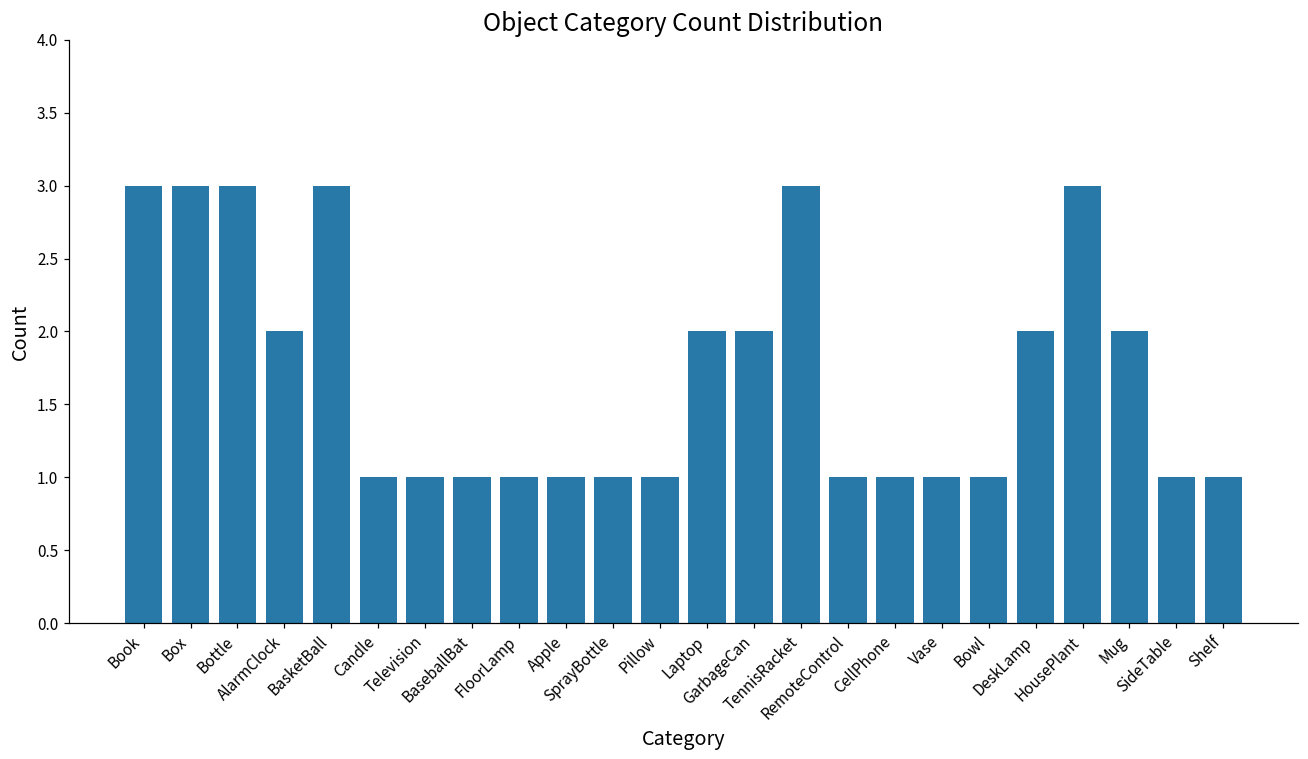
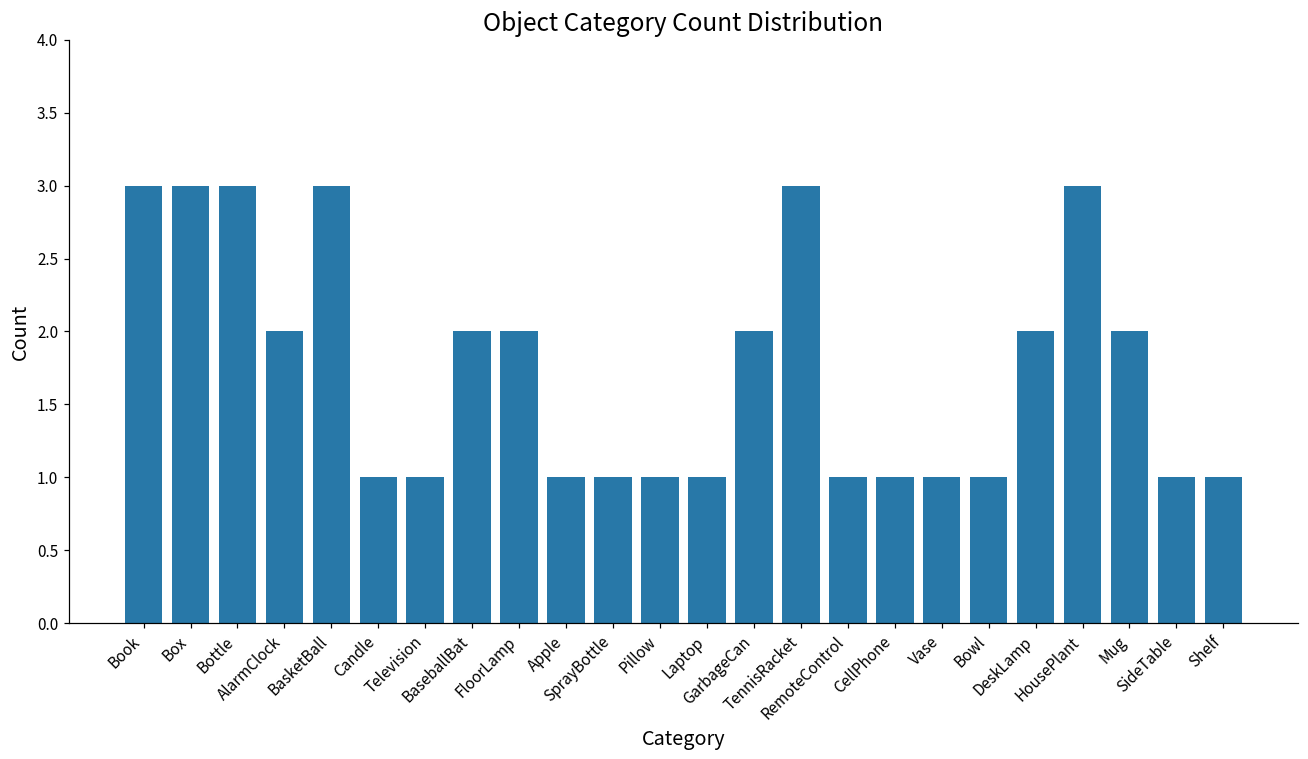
  {
    "Book": 3,
    "Box": 3,
    "Bottle": 3,
    "AlarmClock": 2,
    "BasketBall": 3,
    "Candle": 1,
    "Television": 1,
-   "BaseballBat": 1,
-   "FloorLamp": 1,
+   "BaseballBat": 2,
+   "FloorLamp": 2,
    "Apple": 1,
    "SprayBottle": 1,
    "Pillow": 1,
-   "Laptop": 2,
+   "Laptop": 1,
    "GarbageCan": 2,
    "TennisRacket": 3,
    "RemoteControl": 1,
    "CellPhone": 1,
    "Vase": 1,
    "Bowl": 1,
    "DeskLamp": 2,
    "HousePlant": 3,
    "Mug": 2,
    "SideTable": 1,
    "Shelf": 1
  }
